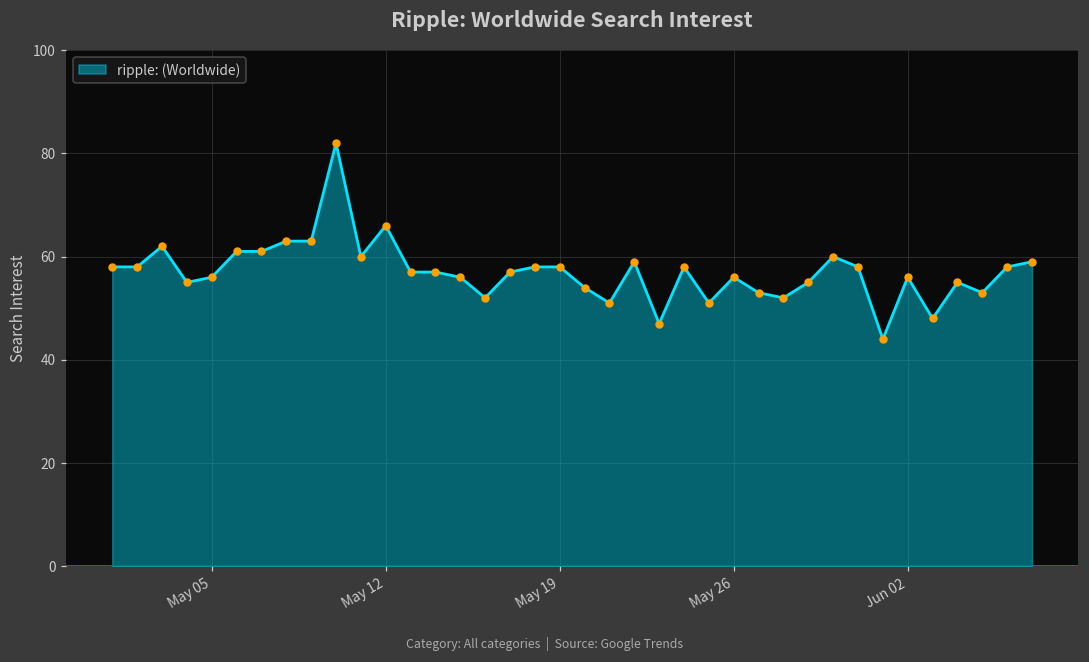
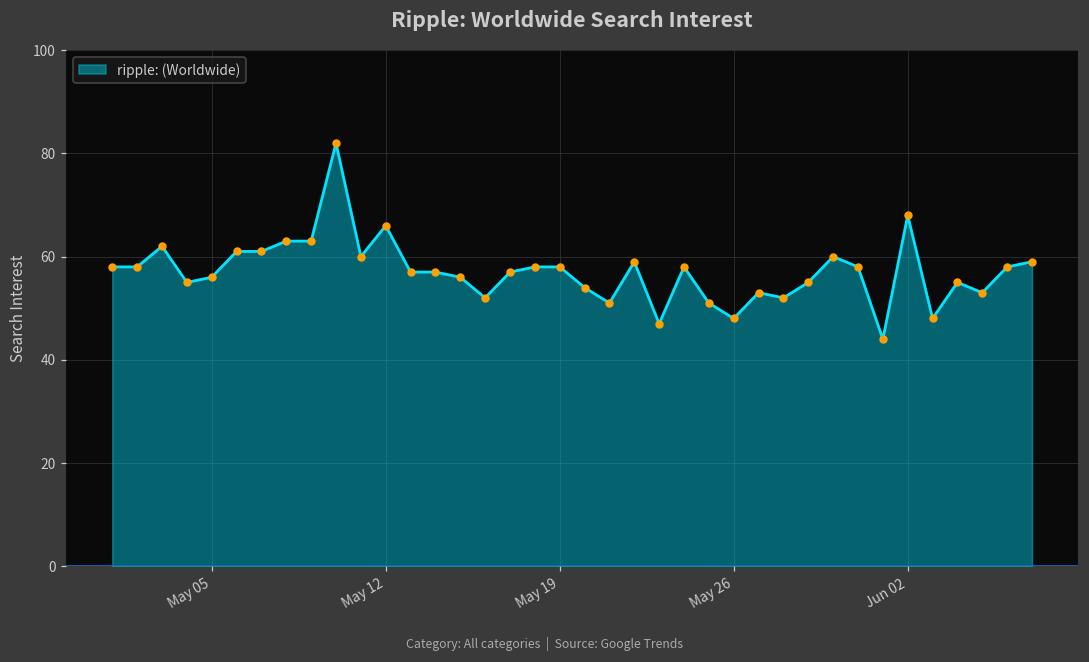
  {
    "May 05": 56,
    "May 12": 66,
    "May 19": 58,
-   "May 26": 56,
-   "Jun 02": 56
+   "May 26": 48,
+   "Jun 02": 68
  }
